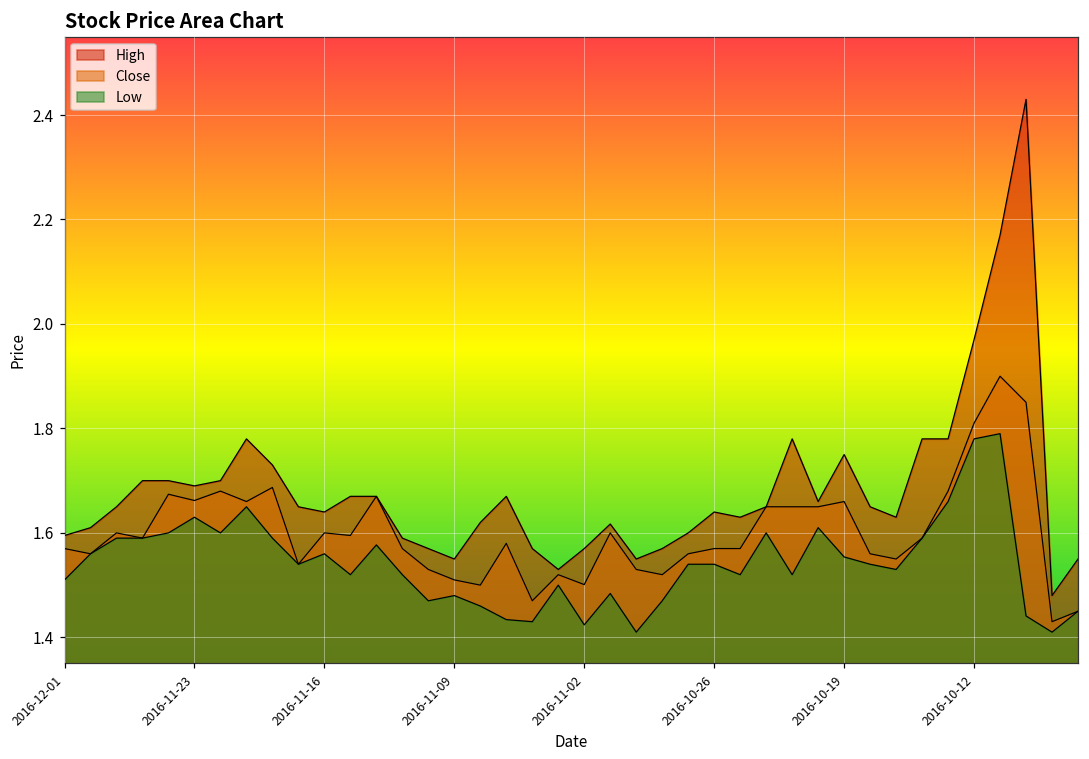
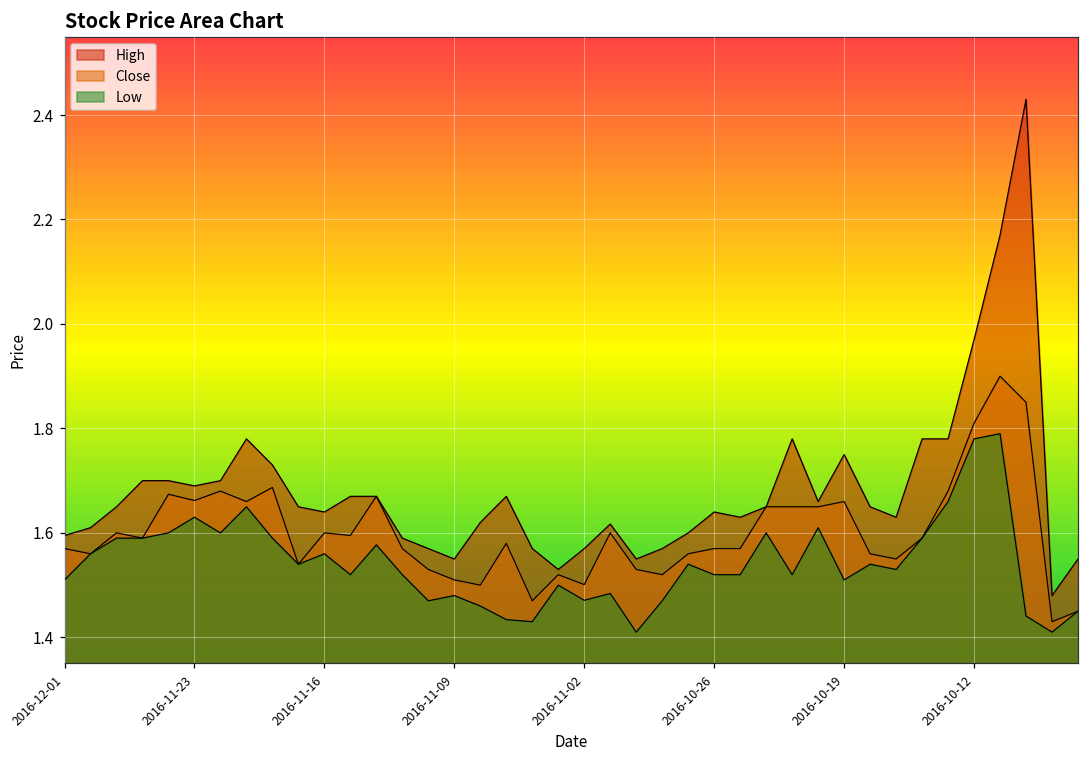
  {
    "Low": {
      "2016-12-01": 1.51,
      "2016-11-23": 1.63,
      "2016-11-16": 1.56,
      "2016-11-09": 1.48,
-     "2016-11-02": 1.42,
-     "2016-10-26": 1.54,
-     "2016-10-19": 1.55,
+     "2016-11-02": 1.47,
+     "2016-10-26": 1.52,
+     "2016-10-19": 1.51,
      "2016-10-12": 1.78
    }
  }
